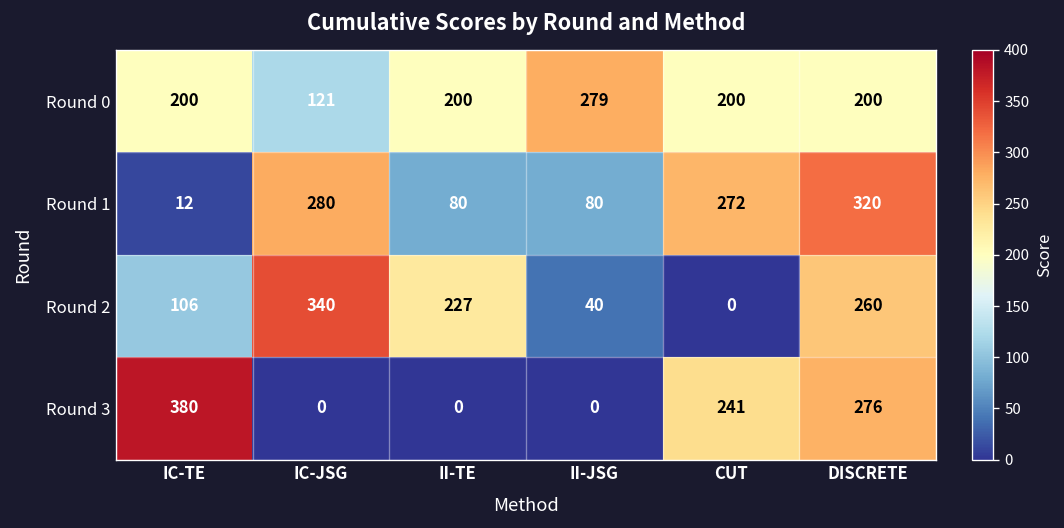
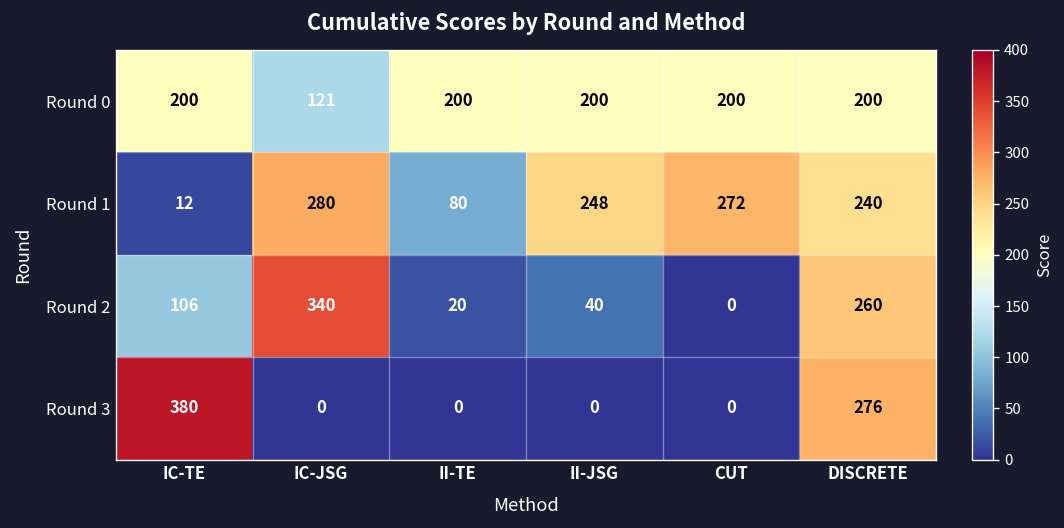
  {
    "Round 0": {
      "IC-TE": 200,
      "IC-JSG": 121,
      "II-TE": 200,
-     "II-JSG": 279,
+     "II-JSG": 200,
      "CUT": 200,
      "DISCRETE": 200
    },
    "Round 1": {
      "IC-TE": 12,
      "IC-JSG": 280,
      "II-TE": 80,
-     "II-JSG": 80,
+     "II-JSG": 248,
      "CUT": 272,
-     "DISCRETE": 320
+     "DISCRETE": 240
    },
    "Round 2": {
      "IC-TE": 106,
      "IC-JSG": 340,
-     "II-TE": 227,
+     "II-TE": 20,
      "II-JSG": 40,
      "CUT": 0,
      "DISCRETE": 260
    },
    "Round 3": {
      "IC-TE": 380,
      "IC-JSG": 0,
      "II-TE": 0,
      "II-JSG": 0,
-     "CUT": 241,
+     "CUT": 0,
      "DISCRETE": 276
    }
  }
